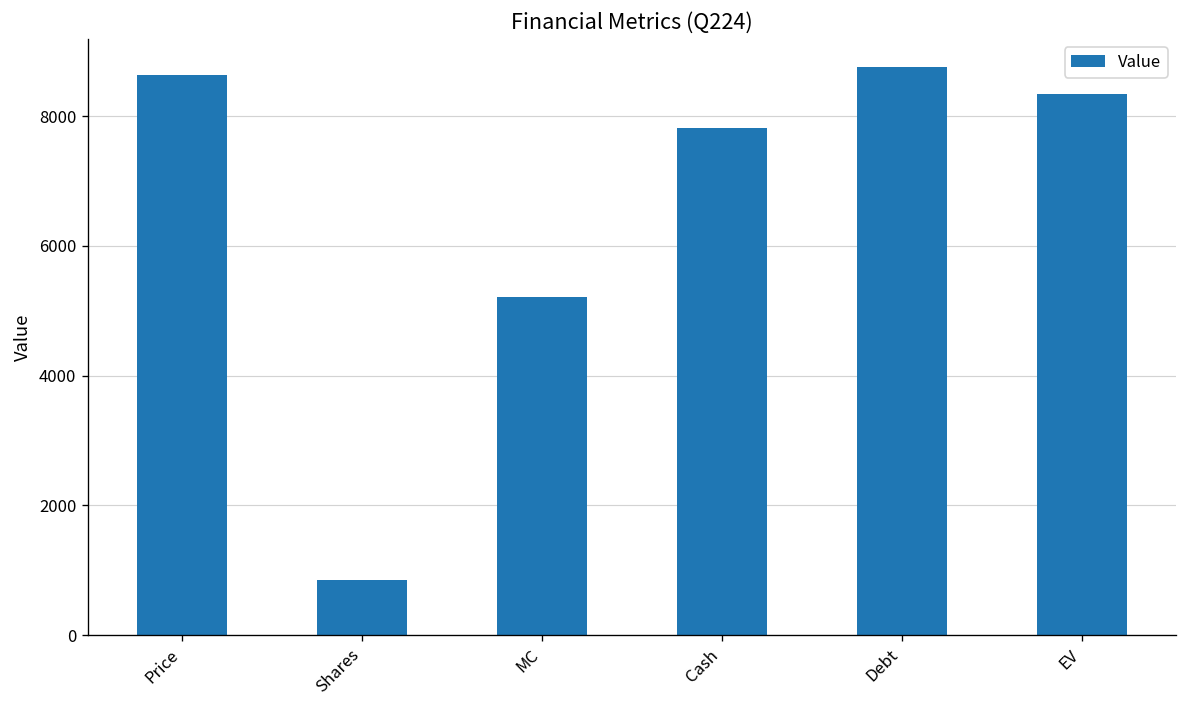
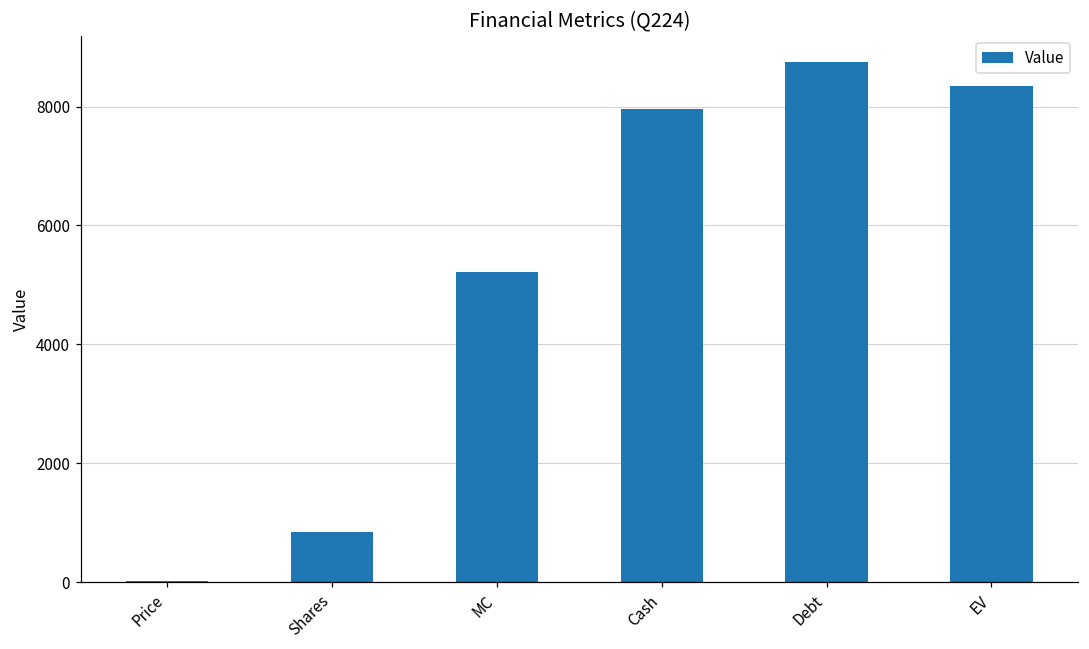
  {
-   "Price": 8600,
+   "Price": 0,
    "Shares": 800,
    "MC": 5200,
-   "Cash": 7800,
+   "Cash": 8000,
    "Debt": 8800,
    "EV": 8300
  }
